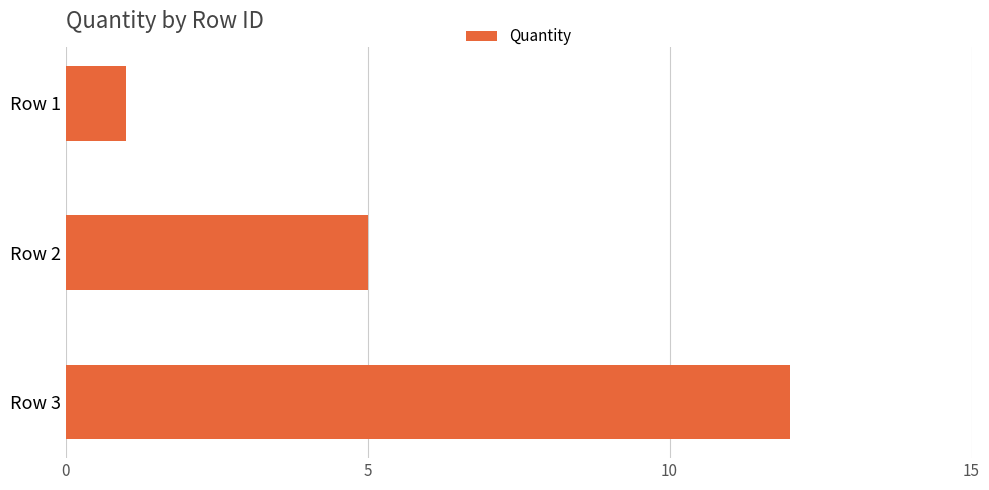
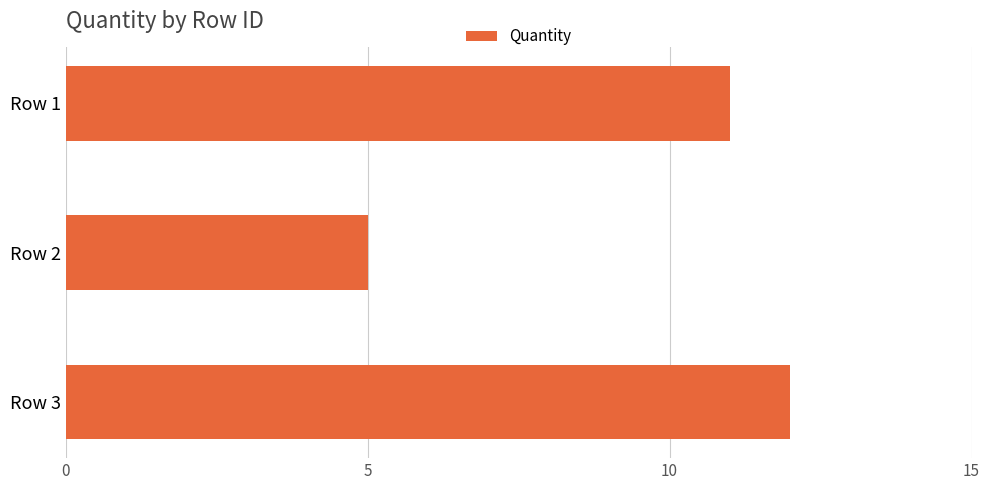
  {
-   "Row 1": 1,
+   "Row 1": 11,
    "Row 2": 5,
    "Row 3": 12
  }
